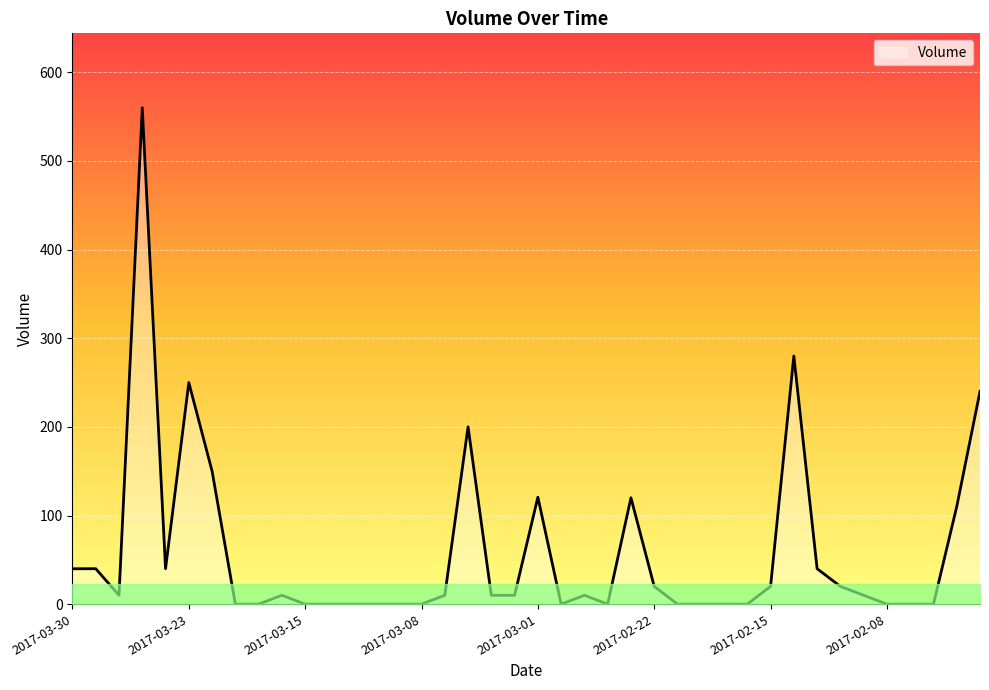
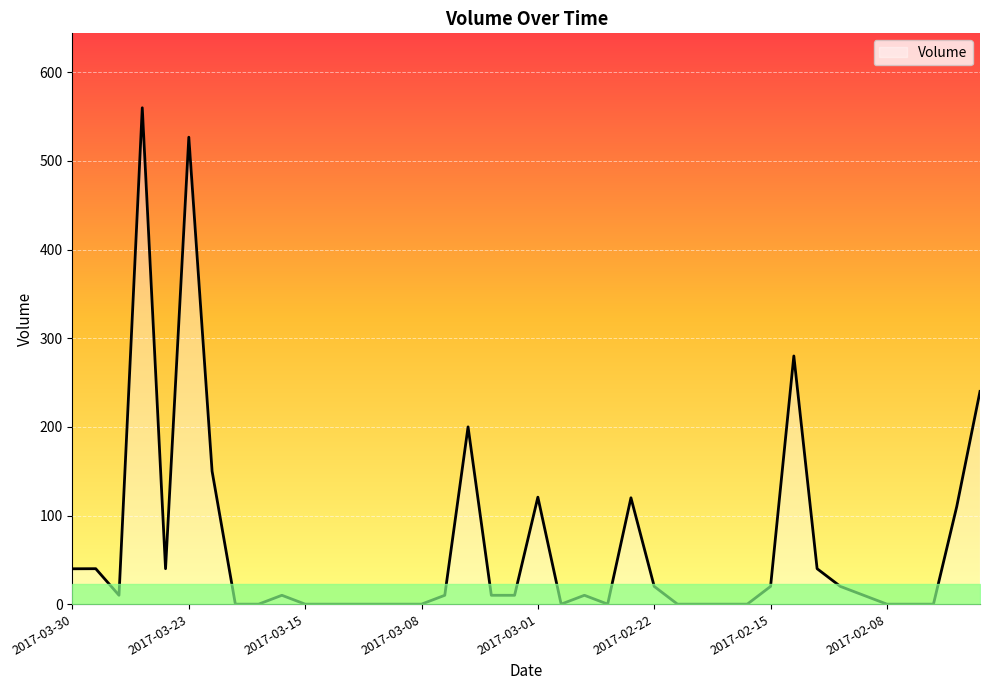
  {
    "Volume": {
      "2017-03-30": 40,
-     "2017-03-23": 250,
+     "2017-03-23": 530,
      "2017-03-15": 0,
      "2017-03-08": 0,
      "2017-03-01": 120,
      "2017-02-08": 0
    }
  }
